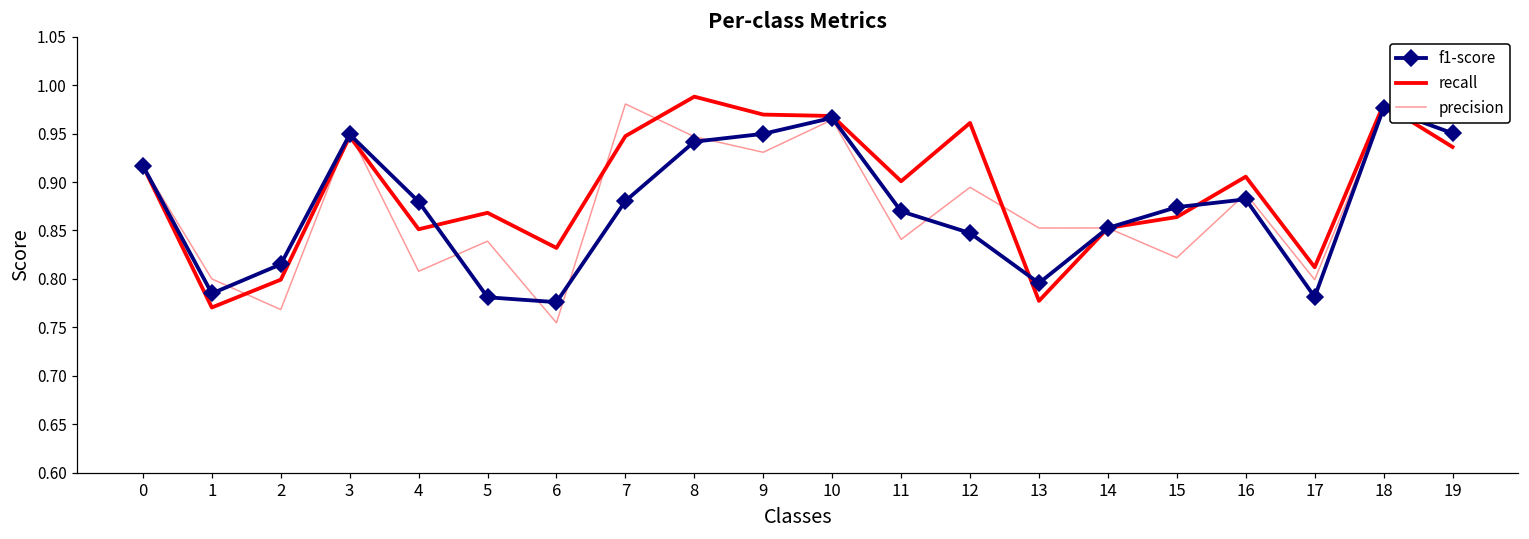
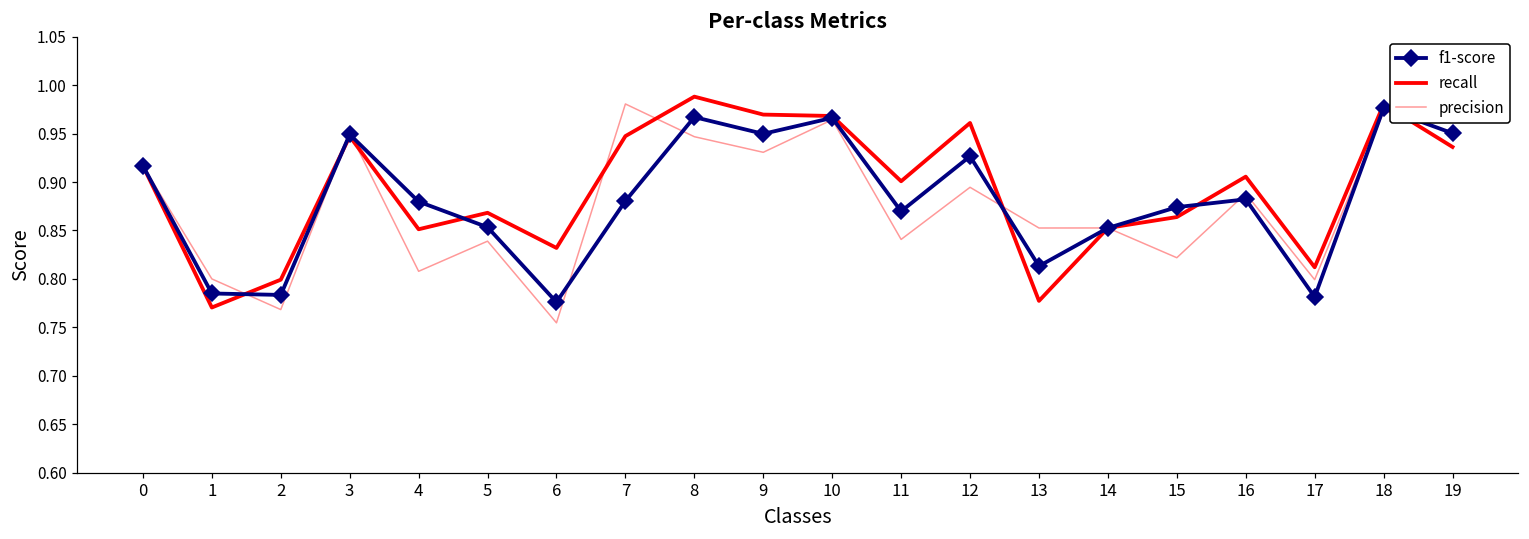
  {
    "f1-score": {
      "1": 0.78,
-     "2": 0.82,
+     "2": 0.78,
      "4": 0.88,
-     "5": 0.78,
+     "5": 0.85,
      "6": 0.78,
      "7": 0.88,
-     "8": 0.94,
+     "8": 0.97,
      "9": 0.95,
      "11": 0.87,
-     "12": 0.85,
-     "13": 0.80,
+     "12": 0.93,
+     "13": 0.81,
      "15": 0.87,
      "16": 0.88,
      "17": 0.78,
      "18": 0.98,
      "19": 0.95
    }
  }
